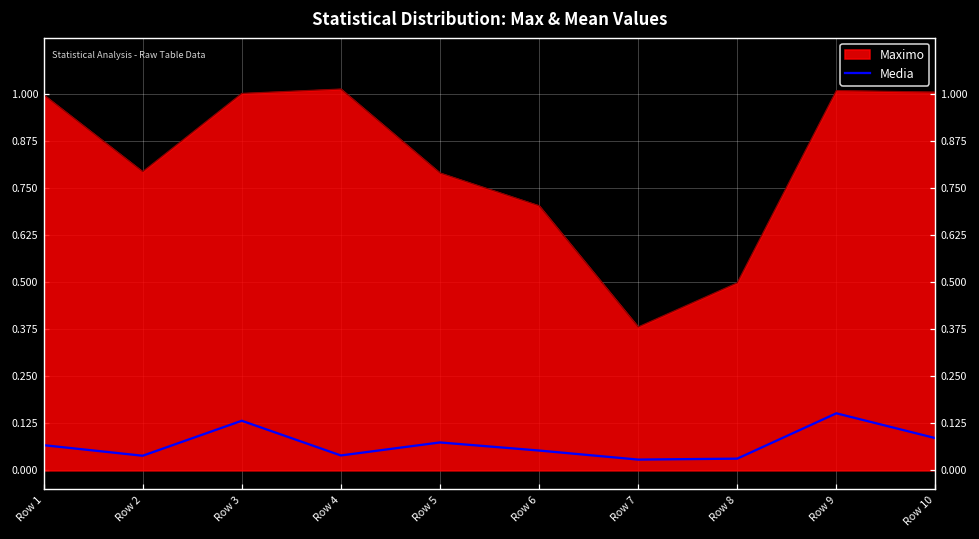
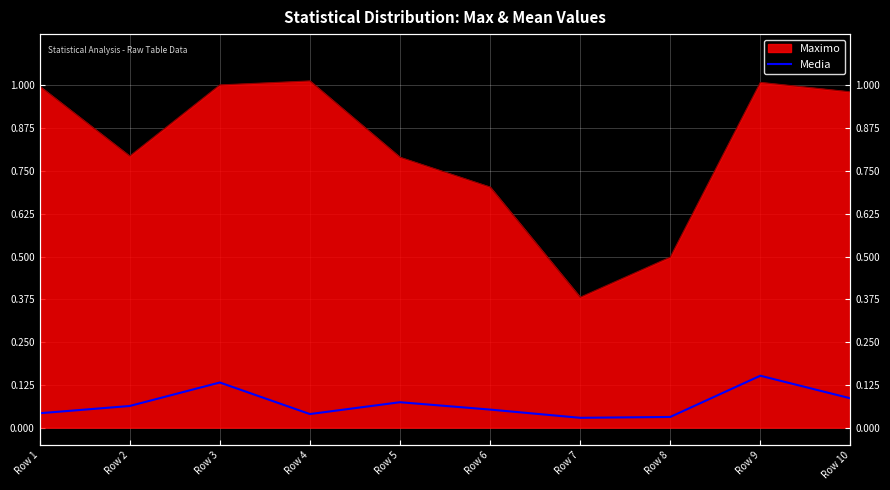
  {
    "Maximo": {
      "Row 1": 1.00,
      "Row 2": 0.79,
      "Row 3": 1.00,
      "Row 4": 1.01,
      "Row 5": 0.79,
      "Row 6": 0.70,
      "Row 7": 0.38,
      "Row 8": 0.50,
      "Row 9": 1.01,
-     "Row 10": 1.01
+     "Row 10": 0.98
    },
    "Media": {
-     "Row 1": 0.07,
-     "Row 2": 0.04,
+     "Row 1": 0.04,
+     "Row 2": 0.06,
      "Row 3": 0.13,
      "Row 4": 0.04,
      "Row 5": 0.07,
      "Row 6": 0.05,
      "Row 7": 0.03,
      "Row 8": 0.03,
      "Row 9": 0.15,
      "Row 10": 0.09
    }
  }
